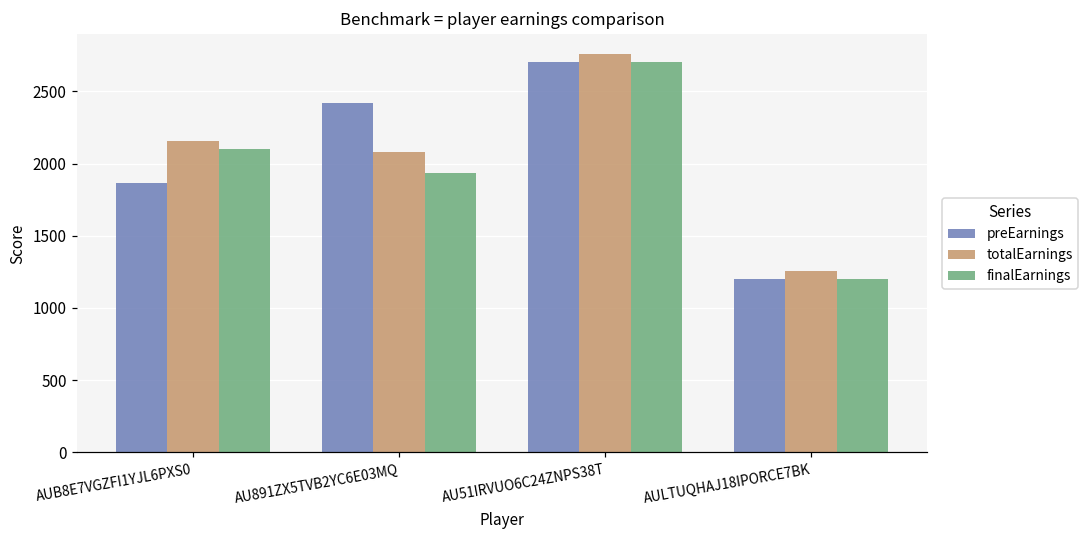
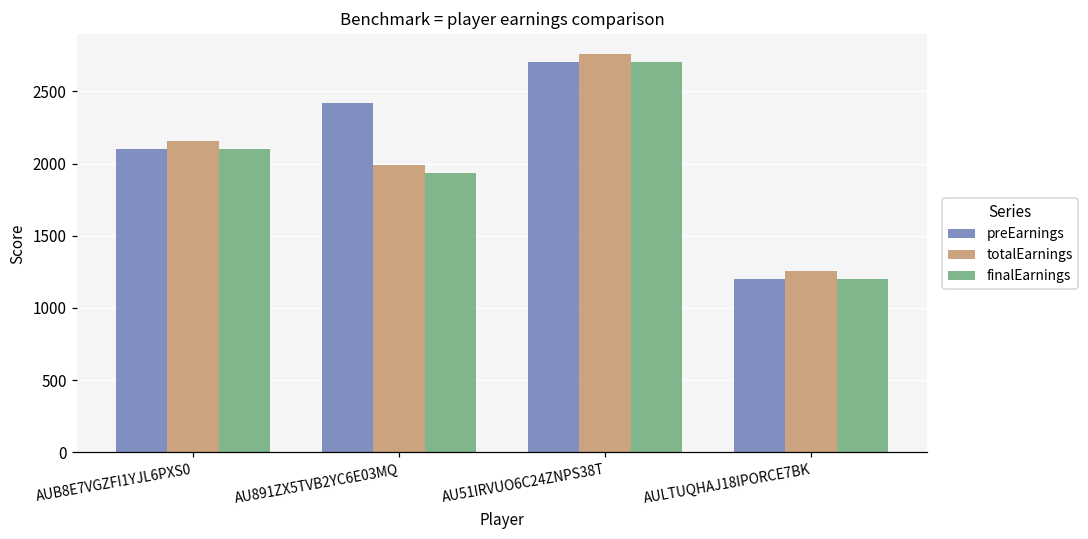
  {
    "preEarnings": {
-     "AUB8E7VGZFI1YJL6PXS0": 1860,
+     "AUB8E7VGZFI1YJL6PXS0": 2100,
      "AU891ZX5TVB2YC6E03MQ": 2420,
      "AU51IRVUO6C24ZNPS38T": 2700,
      "AULTUQHAJ18IPORCE7BK": 1200
    },
    "totalEarnings": {
      "AUB8E7VGZFI1YJL6PXS0": 2160,
-     "AU891ZX5TVB2YC6E03MQ": 2080,
+     "AU891ZX5TVB2YC6E03MQ": 1990,
      "AU51IRVUO6C24ZNPS38T": 2760,
      "AULTUQHAJ18IPORCE7BK": 1260
    },
    "finalEarnings": {
      "AUB8E7VGZFI1YJL6PXS0": 2100,
      "AU891ZX5TVB2YC6E03MQ": 1940,
      "AU51IRVUO6C24ZNPS38T": 2700,
      "AULTUQHAJ18IPORCE7BK": 1200
    }
  }
